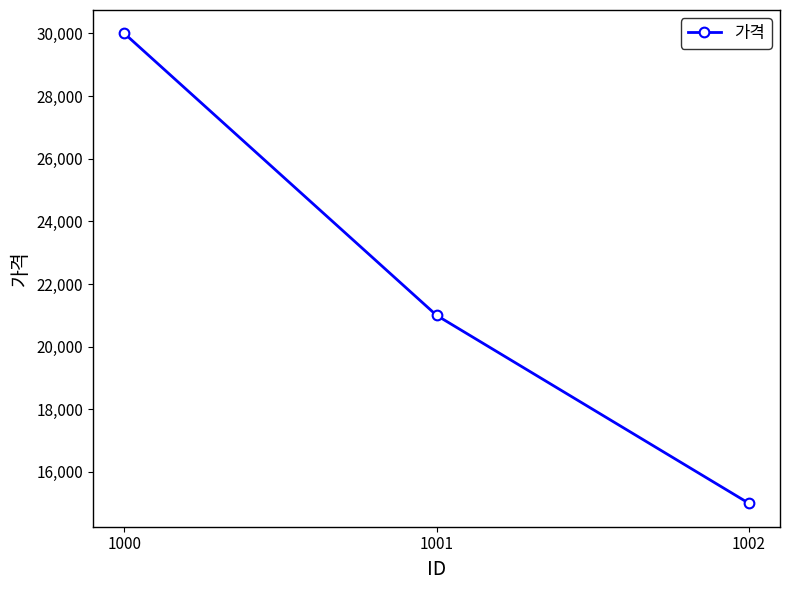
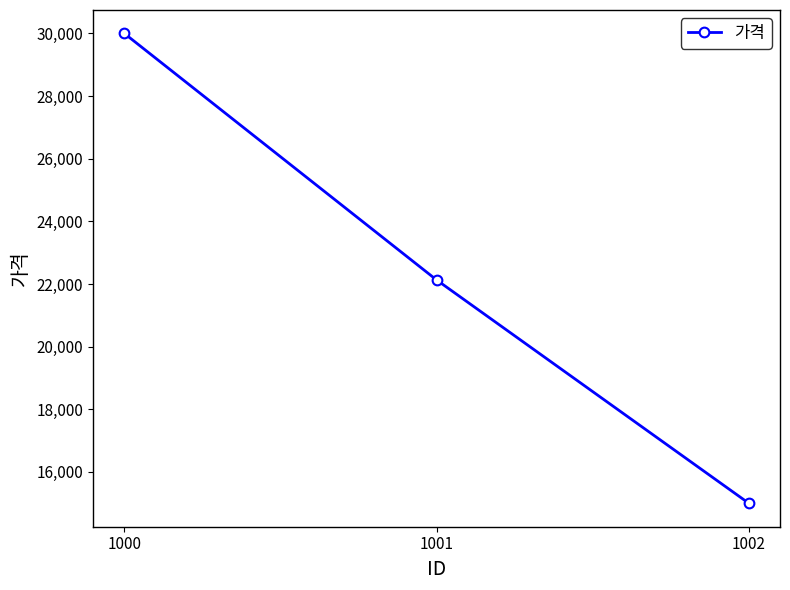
  {
    "1000": "30,000",
-   "1001": "21,000",
+   "1001": "22,100",
    "1002": "15,000"
  }
